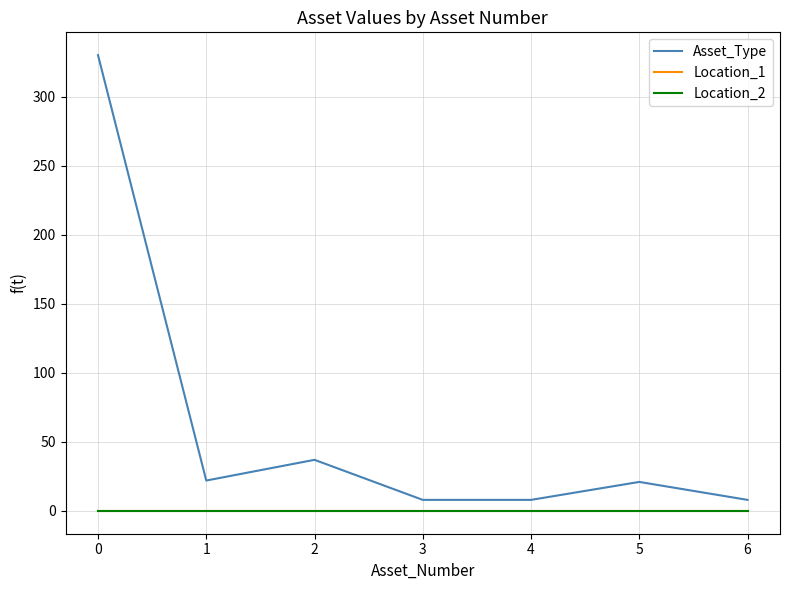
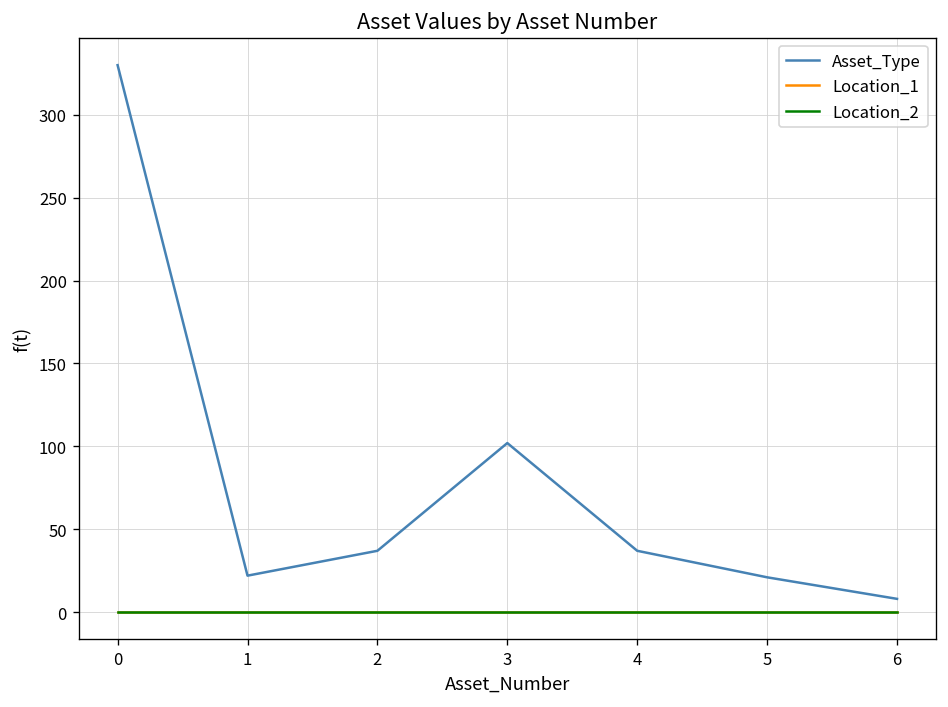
  {
    "Asset_Type": {
      "0": 330,
      "1": 22,
      "2": 37,
-     "3": 8,
-     "4": 8,
+     "3": 102,
+     "4": 37,
      "5": 21,
      "6": 8
    },
    "Location_2": {
      "0": 0,
      "1": 0,
      "2": 0,
      "3": 0,
      "4": 0,
      "5": 0,
      "6": 0
    }
  }
